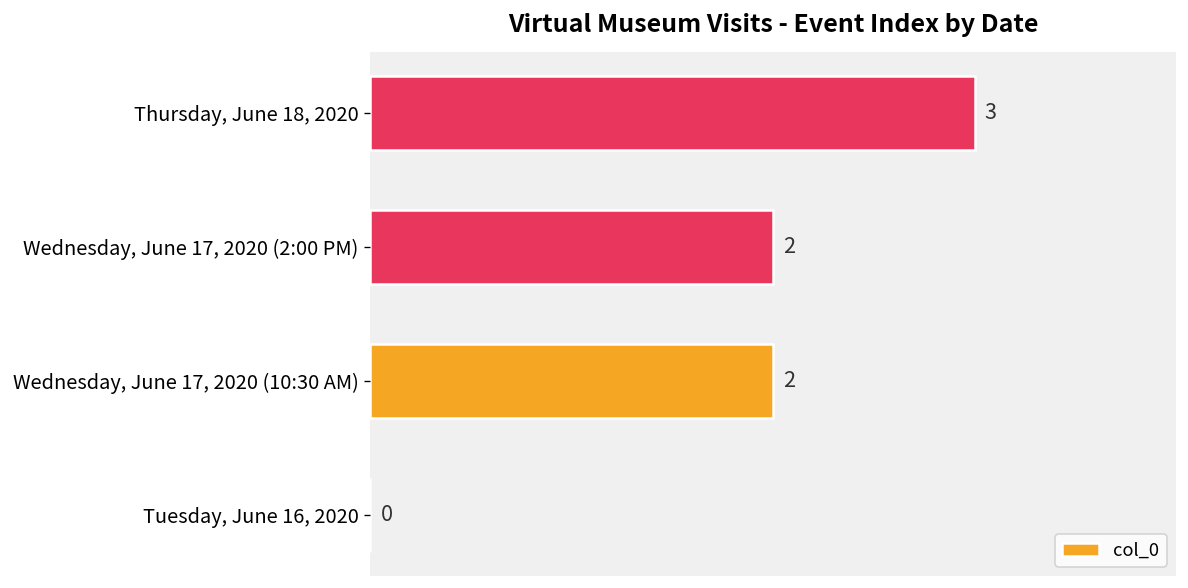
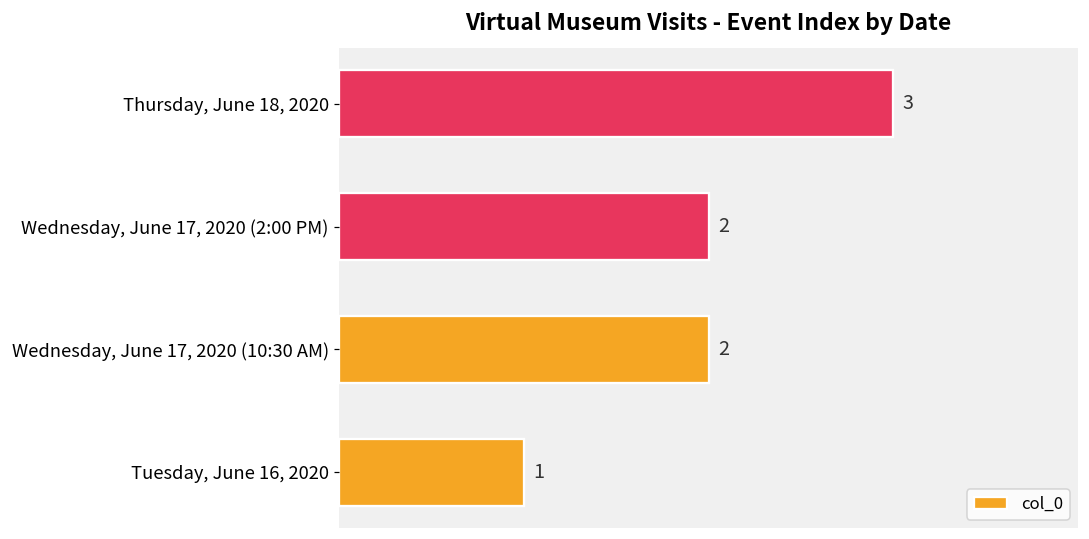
  {
    "Thursday, June 18, 2020": 3,
    "Wednesday, June 17, 2020 (2:00 PM)": 2,
    "Wednesday, June 17, 2020 (10:30 AM)": 2,
-   "Tuesday, June 16, 2020": 0
+   "Tuesday, June 16, 2020": 1
  }
